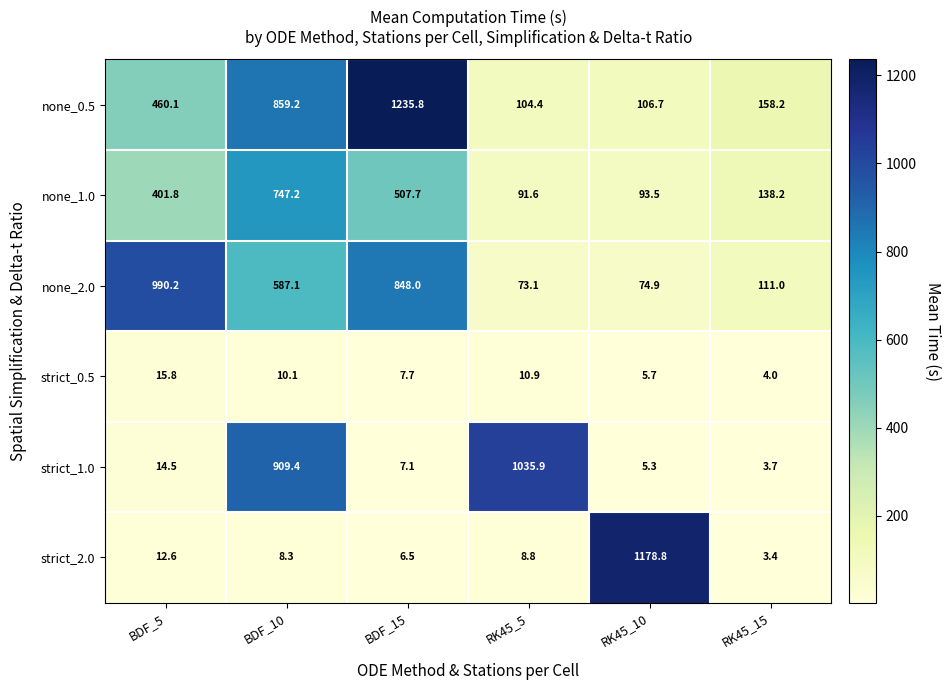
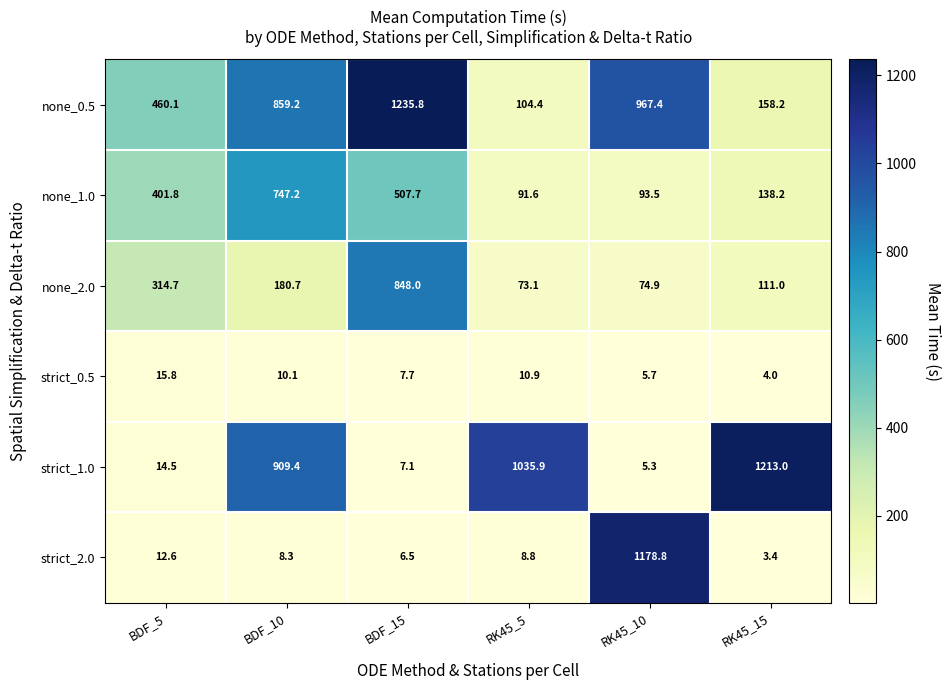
  {
    "none_0.5": {
      "BDF_5": 460.1,
      "BDF_10": 859.2,
      "BDF_15": 1235.8,
      "RK45_5": 104.4,
-     "RK45_10": 106.7,
+     "RK45_10": 967.4,
      "RK45_15": 158.2
    },
    "none_1.0": {
      "BDF_5": 401.8,
      "BDF_10": 747.2,
      "BDF_15": 507.7,
      "RK45_5": 91.6,
      "RK45_10": 93.5,
      "RK45_15": 138.2
    },
    "none_2.0": {
-     "BDF_5": 990.2,
-     "BDF_10": 587.1,
+     "BDF_5": 314.7,
+     "BDF_10": 180.7,
      "BDF_15": 848.0,
      "RK45_5": 73.1,
      "RK45_10": 74.9,
      "RK45_15": 111.0
    },
    "strict_0.5": {
      "BDF_5": 15.8,
      "BDF_10": 10.1,
      "BDF_15": 7.7,
      "RK45_5": 10.9,
      "RK45_10": 5.7,
      "RK45_15": 4.0
    },
    "strict_1.0": {
      "BDF_5": 14.5,
      "BDF_10": 909.4,
      "BDF_15": 7.1,
      "RK45_5": 1035.9,
      "RK45_10": 5.3,
-     "RK45_15": 3.7
+     "RK45_15": 1213.0
    },
    "strict_2.0": {
      "BDF_5": 12.6,
      "BDF_10": 8.3,
      "BDF_15": 6.5,
      "RK45_5": 8.8,
      "RK45_10": 1178.8,
      "RK45_15": 3.4
    }
  }
